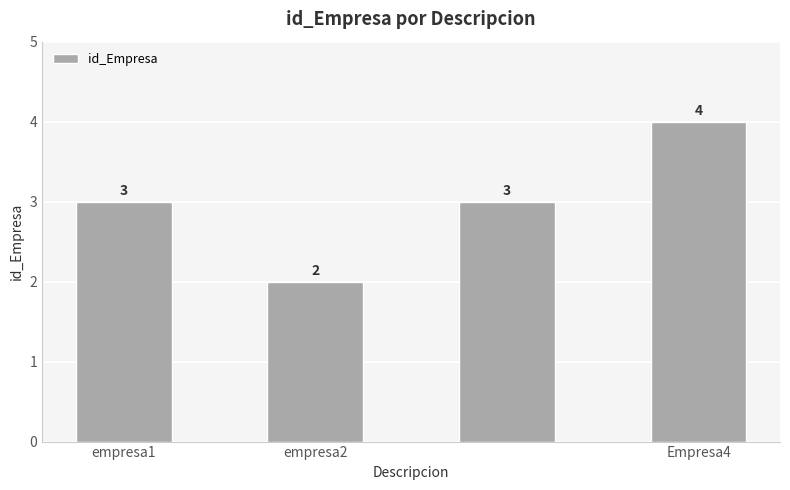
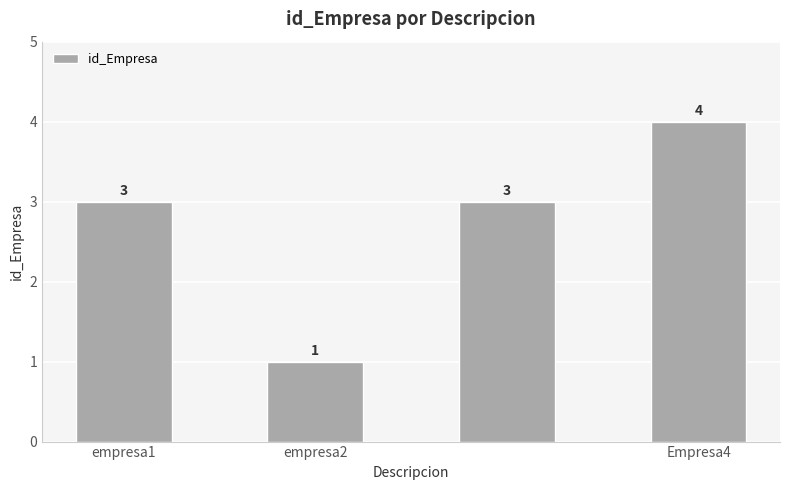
  {
    "empresa1": 3,
-   "empresa2": 2,
+   "empresa2": 1,
    "Empresa4": 4
  }
